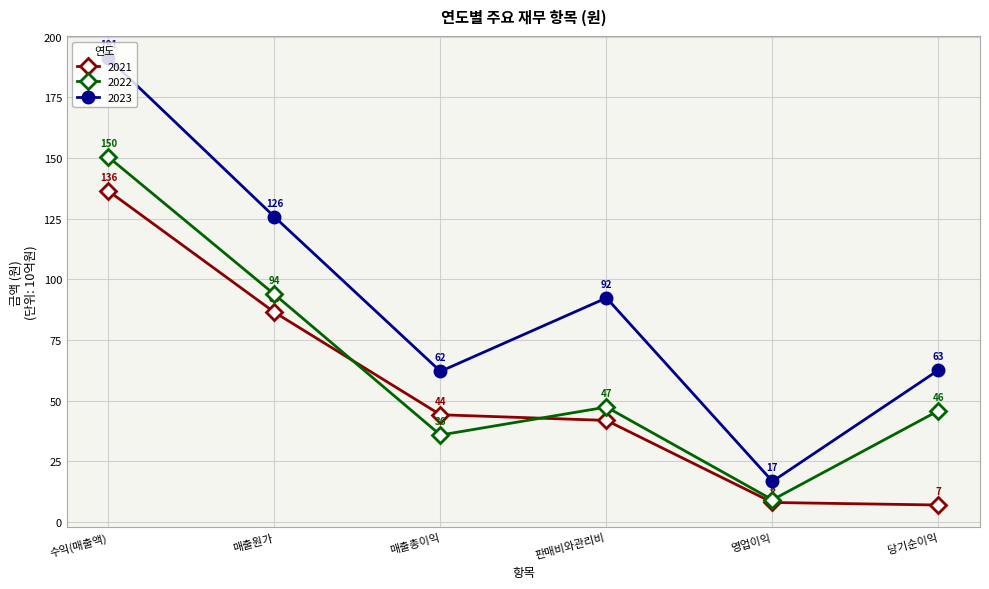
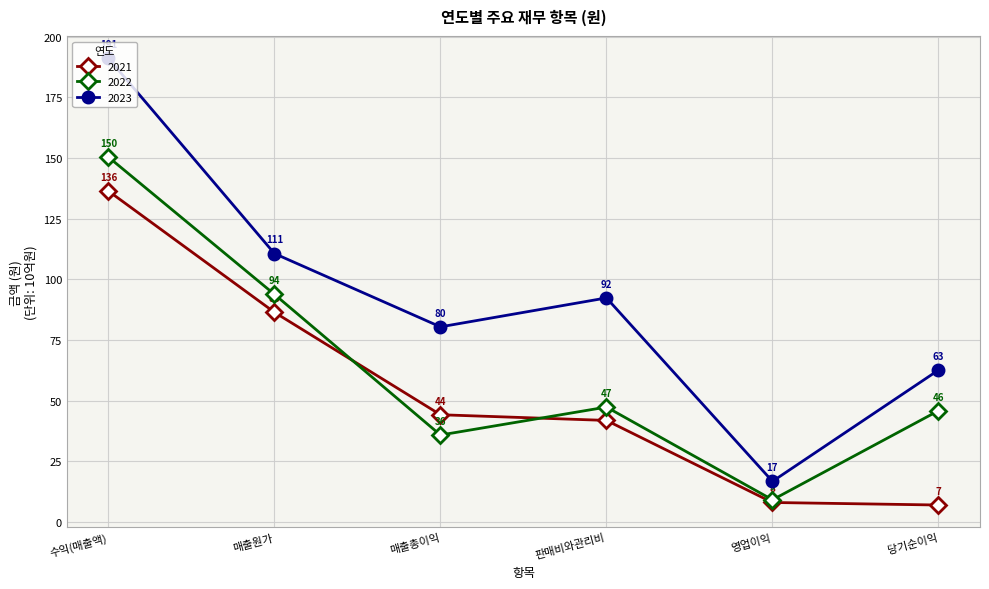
  {
    "2021": {
      "수익(매출액)": 136,
      "매출총이익": 44,
      "당기순이익": 7
    },
    "2022": {
      "수익(매출액)": 150,
      "매출원가": 94,
      "판매비와관리비": 47,
      "당기순이익": 46
    },
    "2023": {
-     "매출원가": 126,
-     "매출총이익": 62,
+     "매출원가": 111,
+     "매출총이익": 80,
      "판매비와관리비": 92,
      "영업이익": 17,
      "당기순이익": 63
    }
  }
